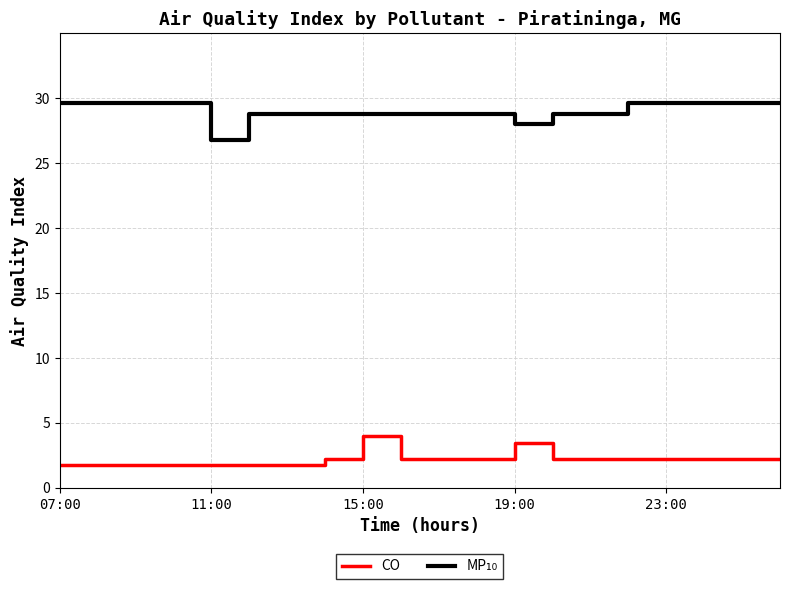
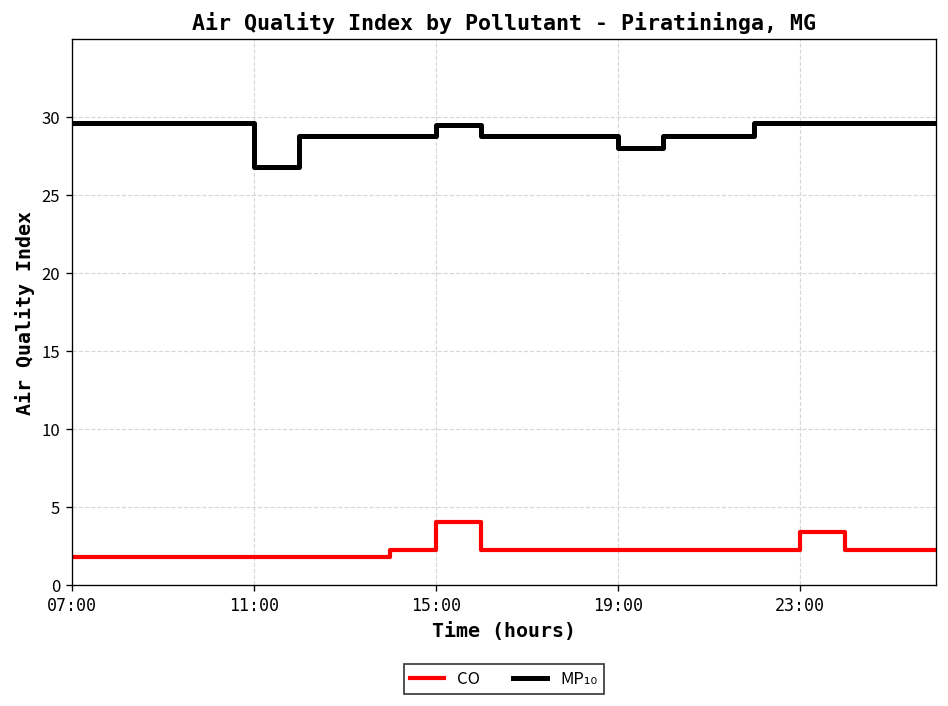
  {
    "CO": {
      "07:00": 1.8,
      "11:00": 1.8,
      "15:00": 4.0,
-     "19:00": 3.5,
-     "23:00": 2.2
+     "19:00": 2.2,
+     "23:00": 3.4
    },
    "MP₁₀": {
      "07:00": 29.6,
      "11:00": 26.8,
-     "15:00": 28.8,
+     "15:00": 29.5,
      "19:00": 28.0,
      "23:00": 29.6
    }
  }
